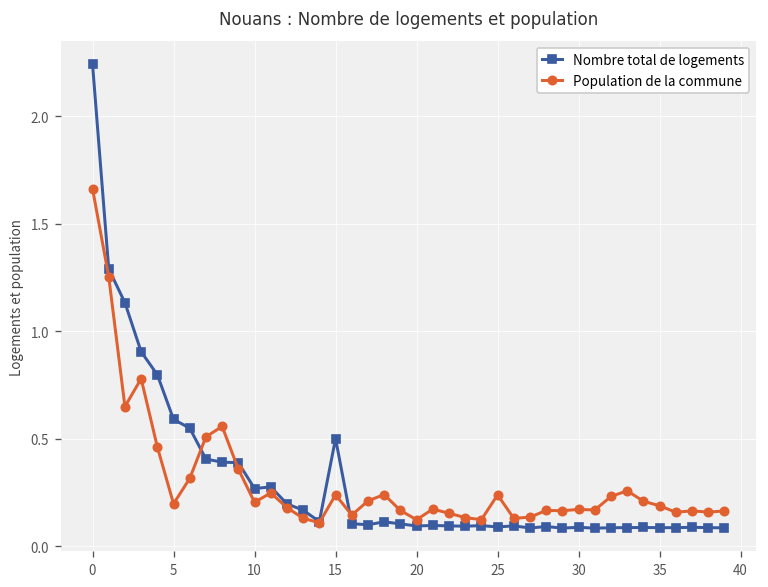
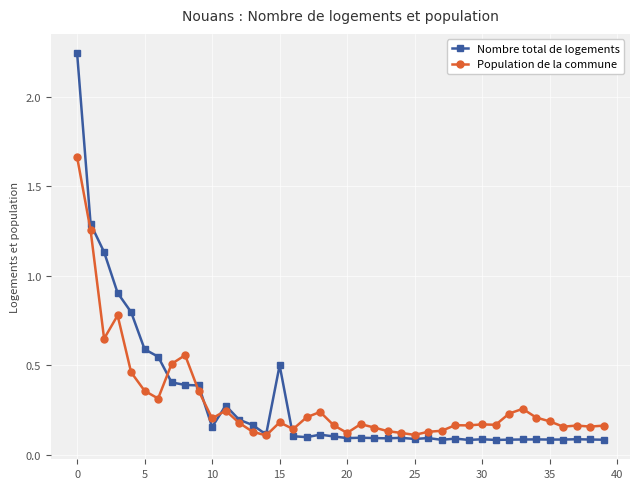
  {
    "Nombre total de logements": {
      "0": 2.24,
      "5": 0.59,
-     "10": 0.27,
+     "10": 0.16,
      "15": 0.50,
      "20": 0.09,
      "25": 0.09,
      "30": 0.09,
      "35": 0.09
    },
    "Population de la commune": {
      "0": 1.66,
-     "5": 0.20,
+     "5": 0.36,
      "10": 0.20,
-     "15": 0.24,
+     "15": 0.18,
      "20": 0.12,
-     "25": 0.24,
+     "25": 0.11,
      "30": 0.17,
      "35": 0.19
    }
  }
